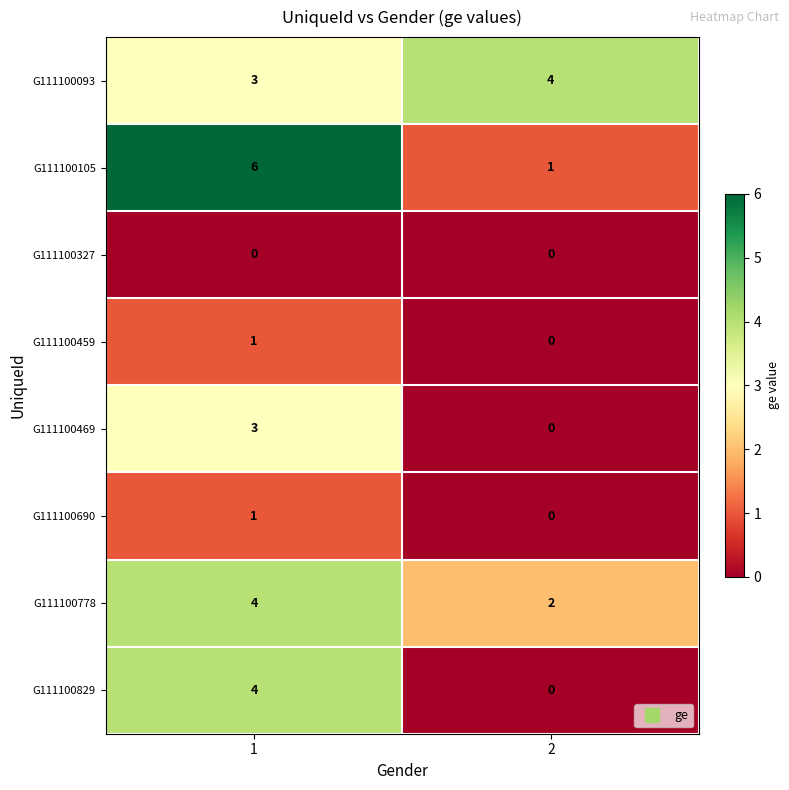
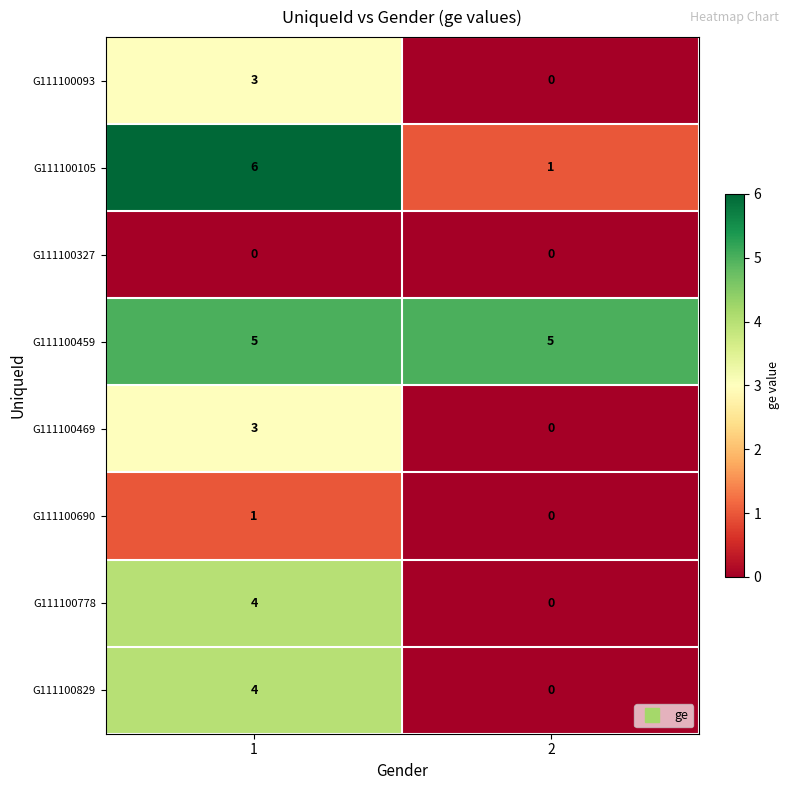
  {
    "G111100093": {
      "1": 3,
-     "2": 4
+     "2": 0
    },
    "G111100105": {
      "1": 6,
      "2": 1
    },
    "G111100327": {
      "1": 0,
      "2": 0
    },
    "G111100459": {
-     "1": 1,
-     "2": 0
+     "1": 5,
+     "2": 5
    },
    "G111100469": {
      "1": 3,
      "2": 0
    },
    "G111100690": {
      "1": 1,
      "2": 0
    },
    "G111100778": {
      "1": 4,
-     "2": 2
+     "2": 0
    },
    "G111100829": {
      "1": 4,
      "2": 0
    }
  }
